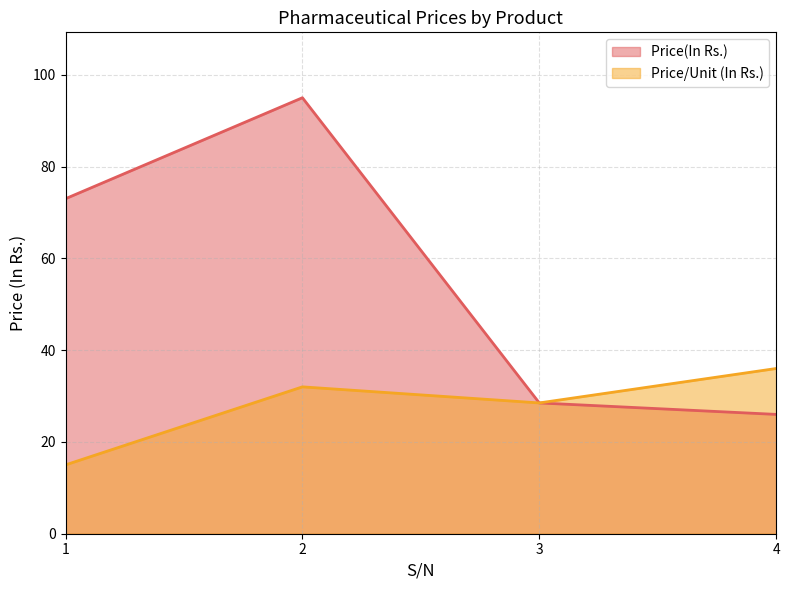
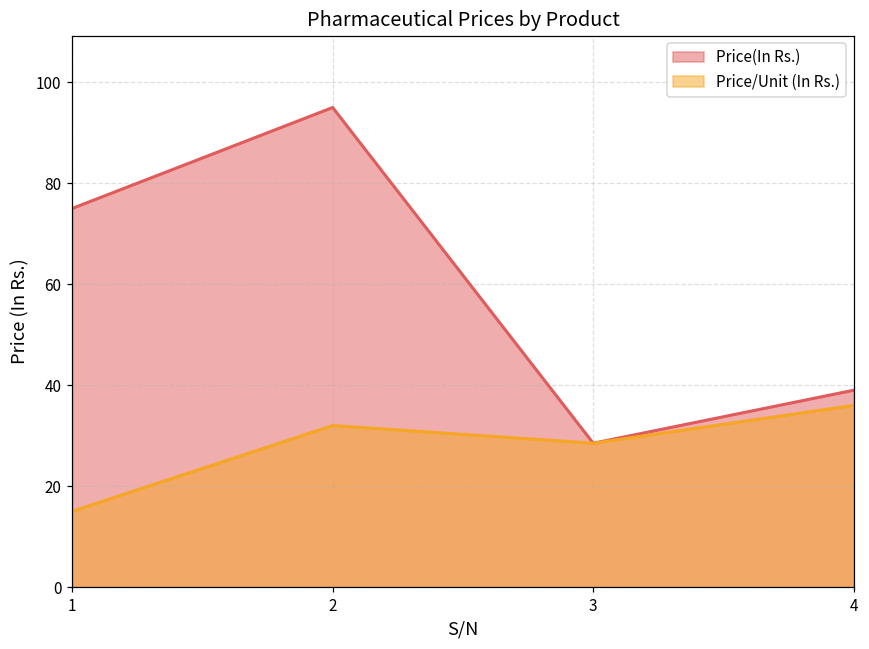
  {
    "Price(In Rs.)": {
-     "1": 73,
+     "1": 75,
      "2": 95,
-     "4": 26
+     "4": 39
    },
    "Price/Unit (In Rs.)": {
      "1": 15,
      "2": 32,
      "4": 36
    }
  }
